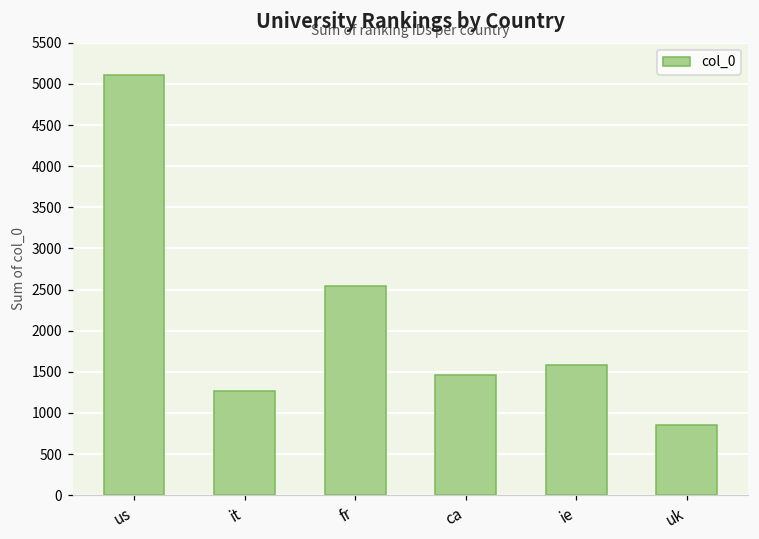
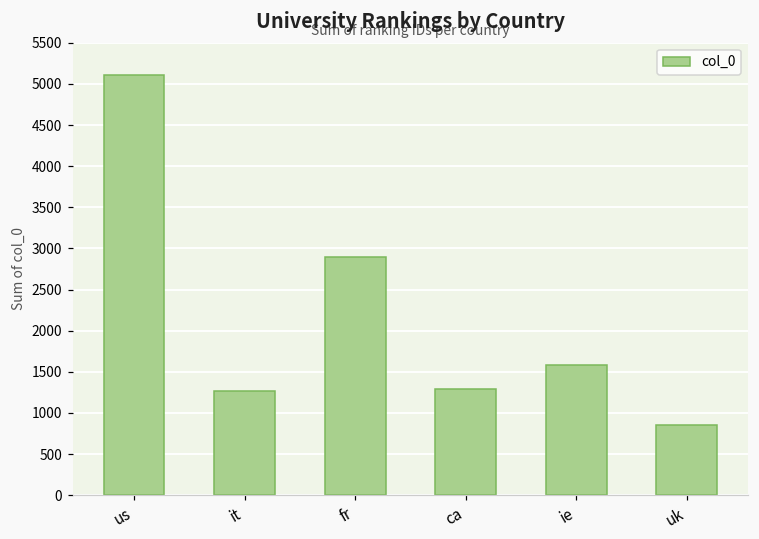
  {
    "us": 5100,
    "it": 1300,
-   "fr": 2500,
-   "ca": 1500,
+   "fr": 2900,
+   "ca": 1300,
    "ie": 1600,
    "uk": 900
  }
